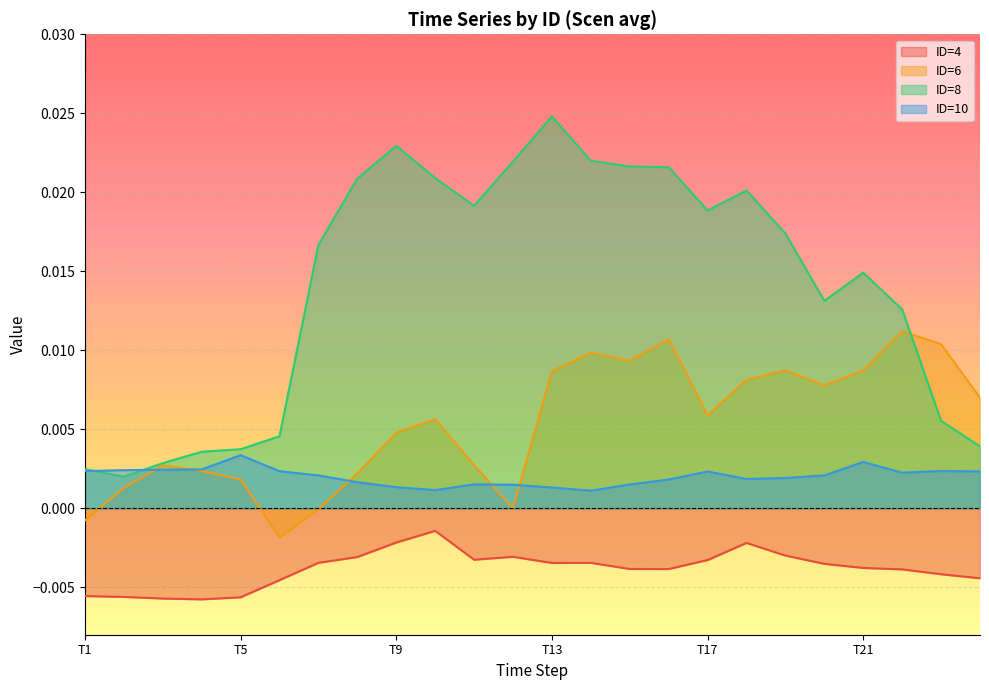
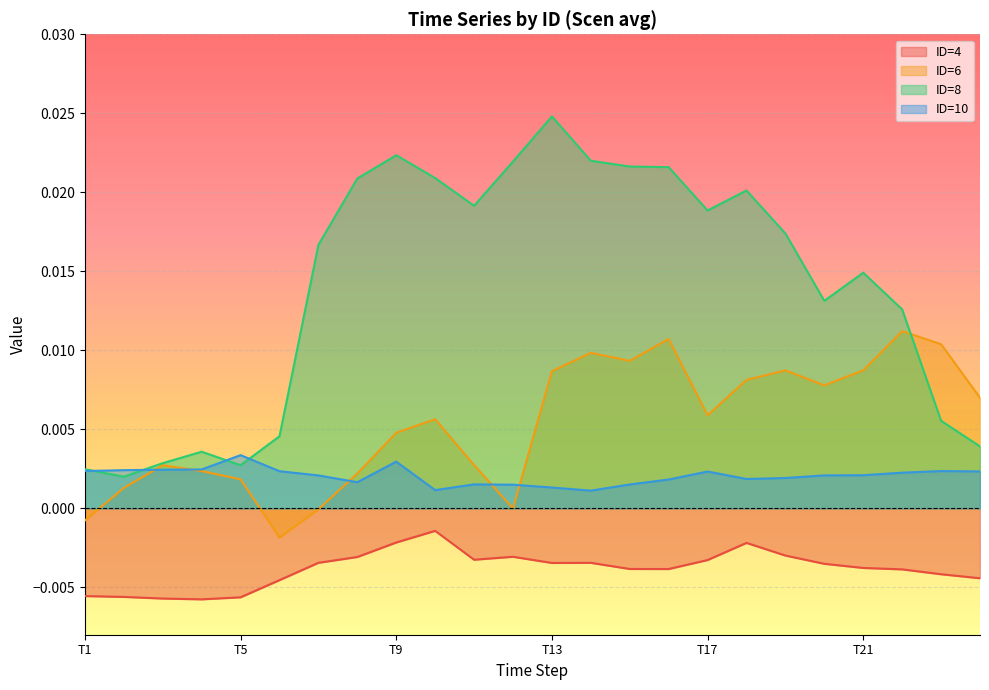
  {
    "ID=8": {
-     "T5": 0.0037,
-     "T9": 0.0229,
+     "T5": 0.0027,
+     "T9": 0.0223,
      "T13": 0.0248,
      "T17": 0.0188,
      "T21": 0.0149
    },
    "ID=10": {
      "T5": 0.0034,
-     "T9": 0.0013,
+     "T9": 0.0030,
      "T13": 0.0013,
      "T17": 0.0023,
-     "T21": 0.0029
+     "T21": 0.0021
    }
  }
